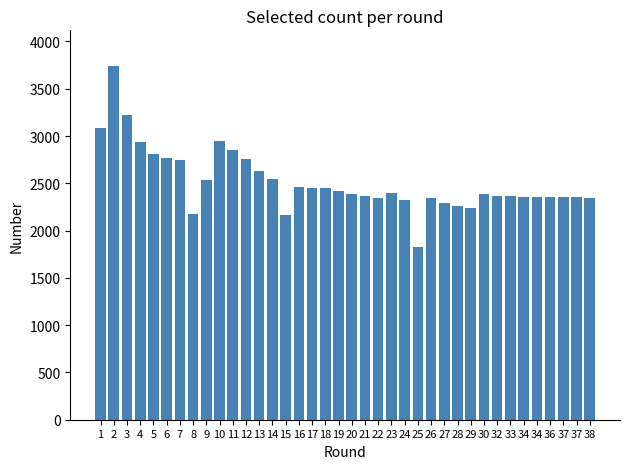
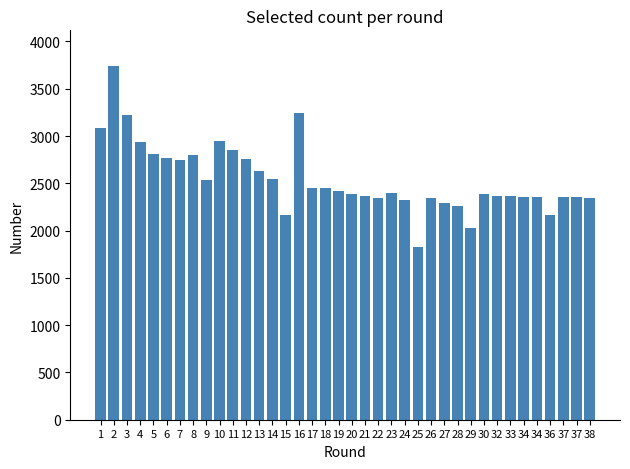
  {
    "1": 3100,
    "2": 3700,
    "3": 3200,
    "4": 2900,
    "5": 2800,
    "6": 2800,
    "7": 2700,
-   "8": 2200,
+   "8": 2800,
    "9": 2500,
    "10": 2900,
    "11": 2900,
    "12": 2800,
    "13": 2600,
    "14": 2500,
    "15": 2200,
-   "16": 2500,
+   "16": 3200,
    "17": 2500,
    "18": 2500,
    "19": 2400,
    "20": 2400,
    "21": 2400,
    "22": 2300,
    "23": 2400,
    "24": 2300,
    "25": 1800,
    "26": 2300,
    "27": 2300,
    "28": 2300,
-   "29": 2200,
+   "29": 2000,
    "30": 2400,
    "32": 2400,
    "33": 2400,
-   "36": 2400,
+   "36": 2200,
    "38": 2300
  }
